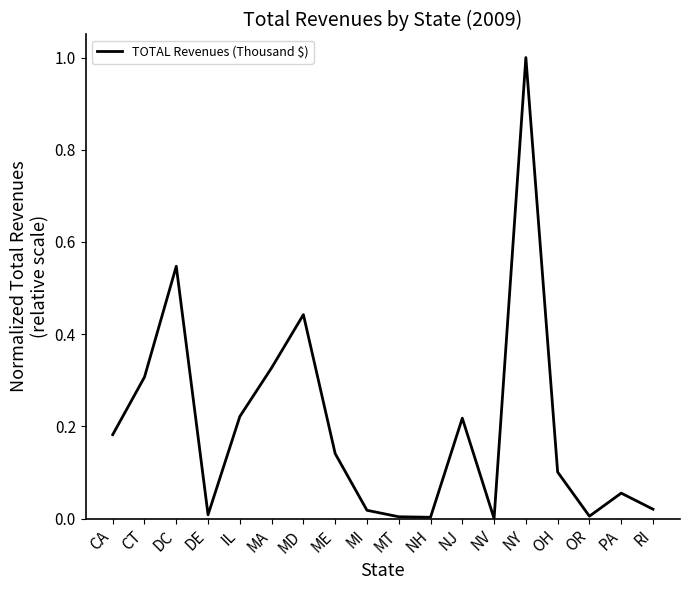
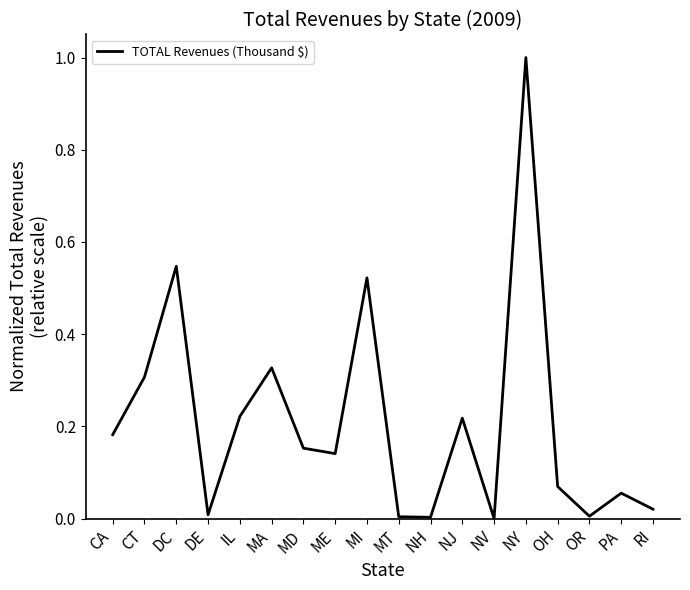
  {
    "CA": 0.18,
    "CT": 0.31,
    "DC": 0.55,
    "DE": 0.01,
    "IL": 0.22,
    "MA": 0.33,
-   "MD": 0.44,
+   "MD": 0.15,
    "ME": 0.14,
-   "MI": 0.02,
+   "MI": 0.52,
    "MT": 0.00,
    "NH": 0.00,
    "NJ": 0.22,
    "NV": 0.00,
    "NY": 1.00,
-   "OH": 0.10,
+   "OH": 0.07,
    "OR": 0.01,
    "PA": 0.06,
    "RI": 0.02
  }
